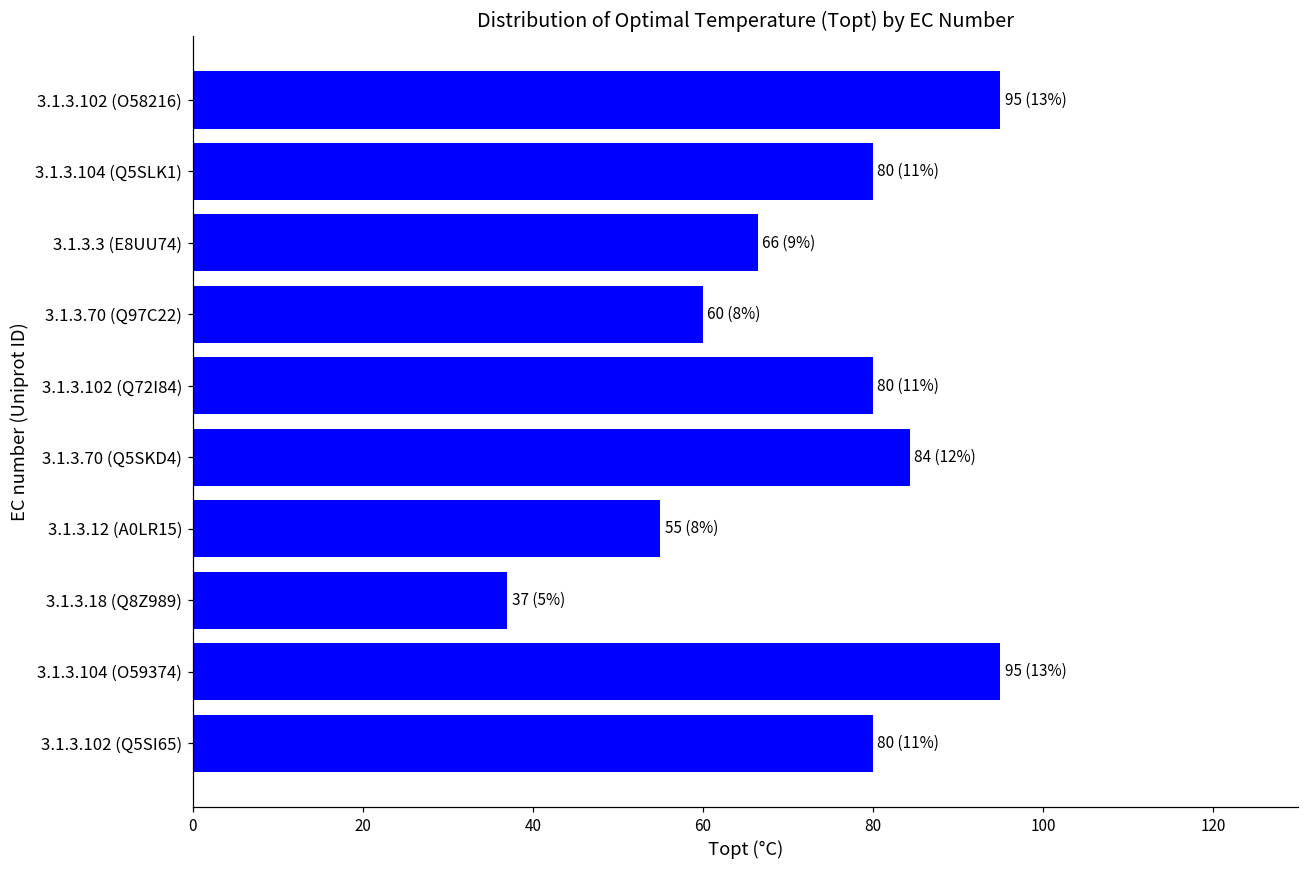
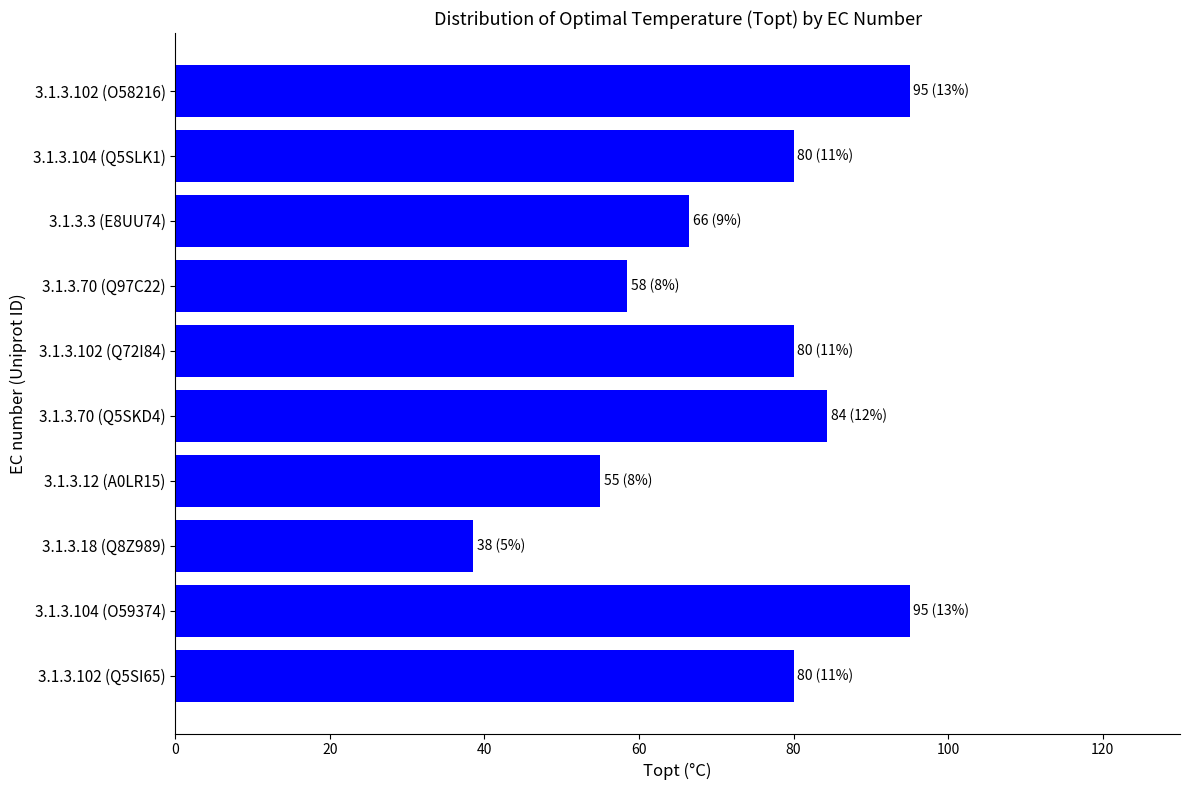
  {
    "3.1.3.102 (O58216)": 95,
    "3.1.3.104 (Q5SLK1)": 80,
    "3.1.3.3 (E8UU74)": 66,
-   "3.1.3.70 (Q97C22)": 60,
+   "3.1.3.70 (Q97C22)": 58,
    "3.1.3.102 (Q72I84)": 80,
    "3.1.3.70 (Q5SKD4)": 84,
    "3.1.3.12 (A0LR15)": 55,
-   "3.1.3.18 (Q8Z989)": 37,
+   "3.1.3.18 (Q8Z989)": 38,
    "3.1.3.104 (O59374)": 95,
    "3.1.3.102 (Q5SI65)": 80
  }
